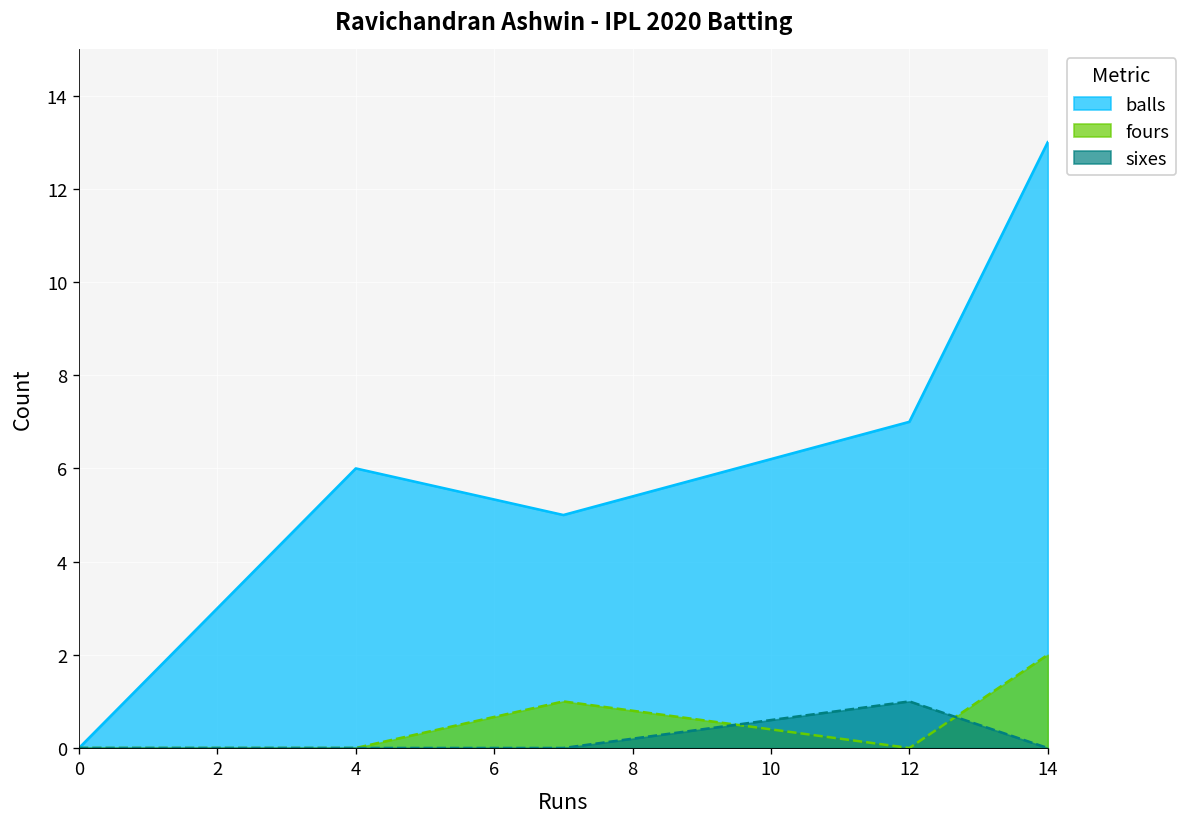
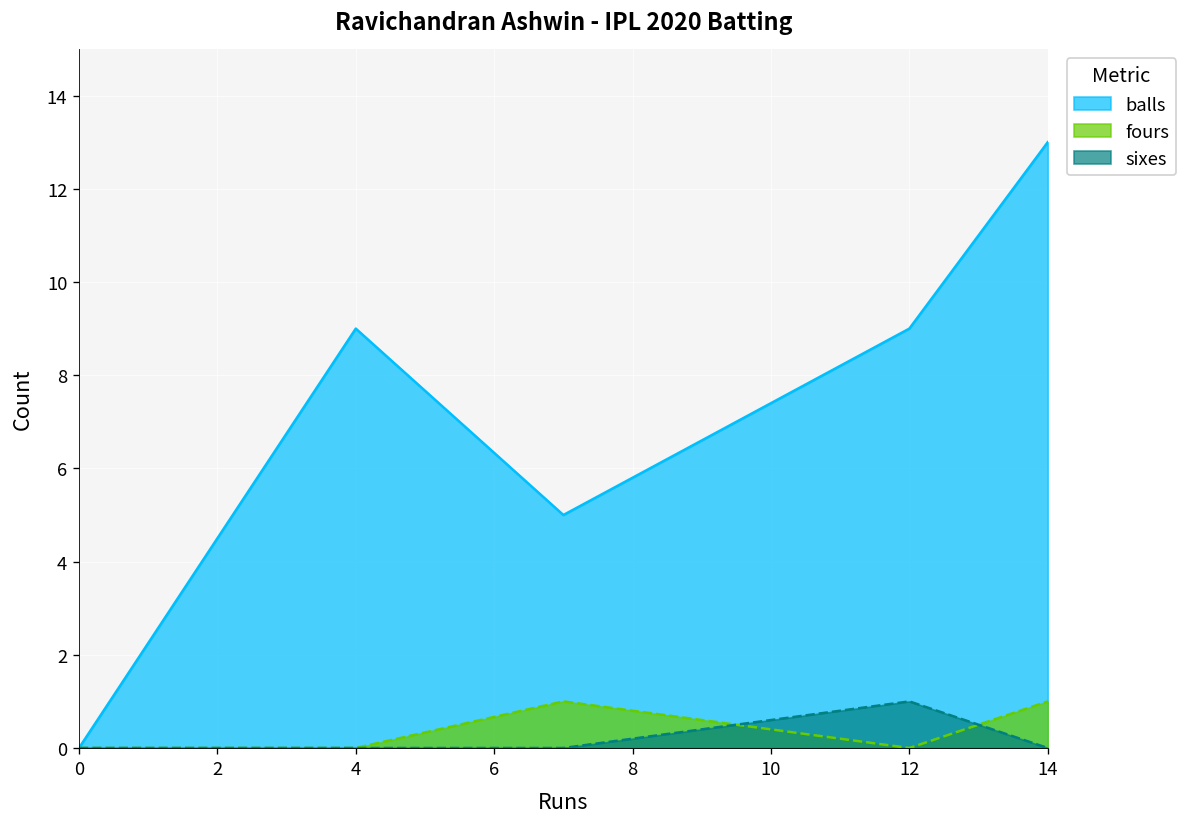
  {
    "balls": {
-     "4": 6,
-     "12": 7,
+     "4": 9,
+     "12": 9,
      "14": 13
    },
    "fours": {
      "12": 0,
-     "14": 2
+     "14": 1
    },
    "sixes": {
      "12": 1,
      "14": 0
    }
  }
